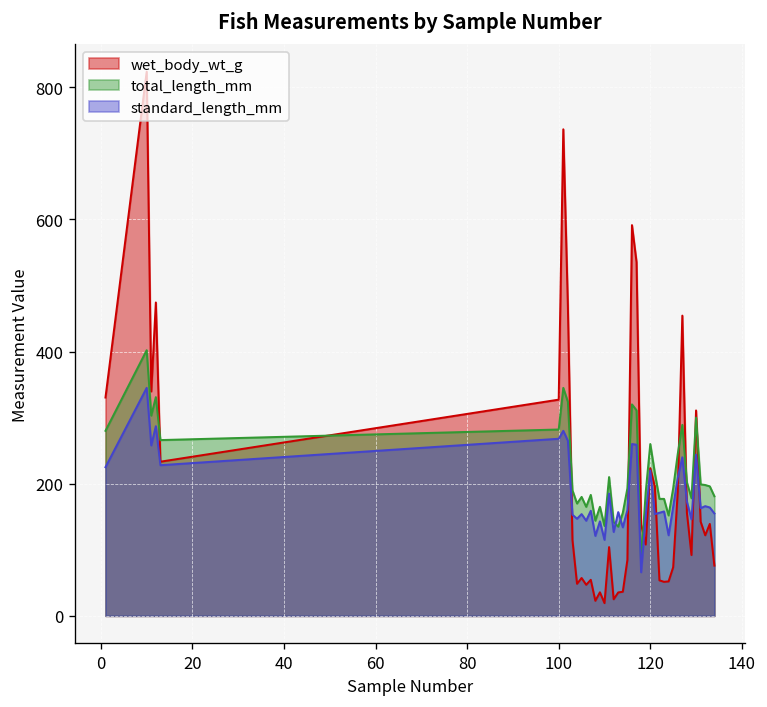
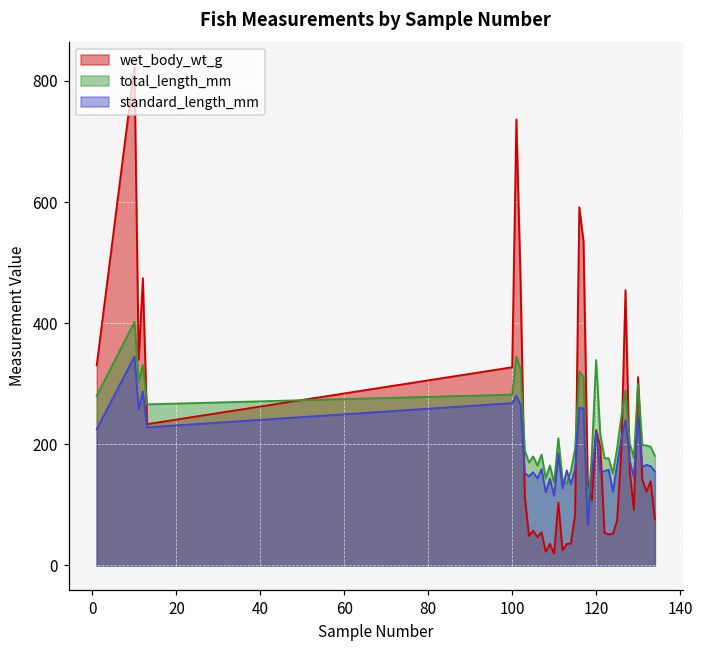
  {
    "wet_body_wt_g": {
      "100": 330
    },
    "total_length_mm": {
      "100": 280,
-     "120": 260
+     "120": 340
    },
    "standard_length_mm": {
      "100": 270
    }
  }
